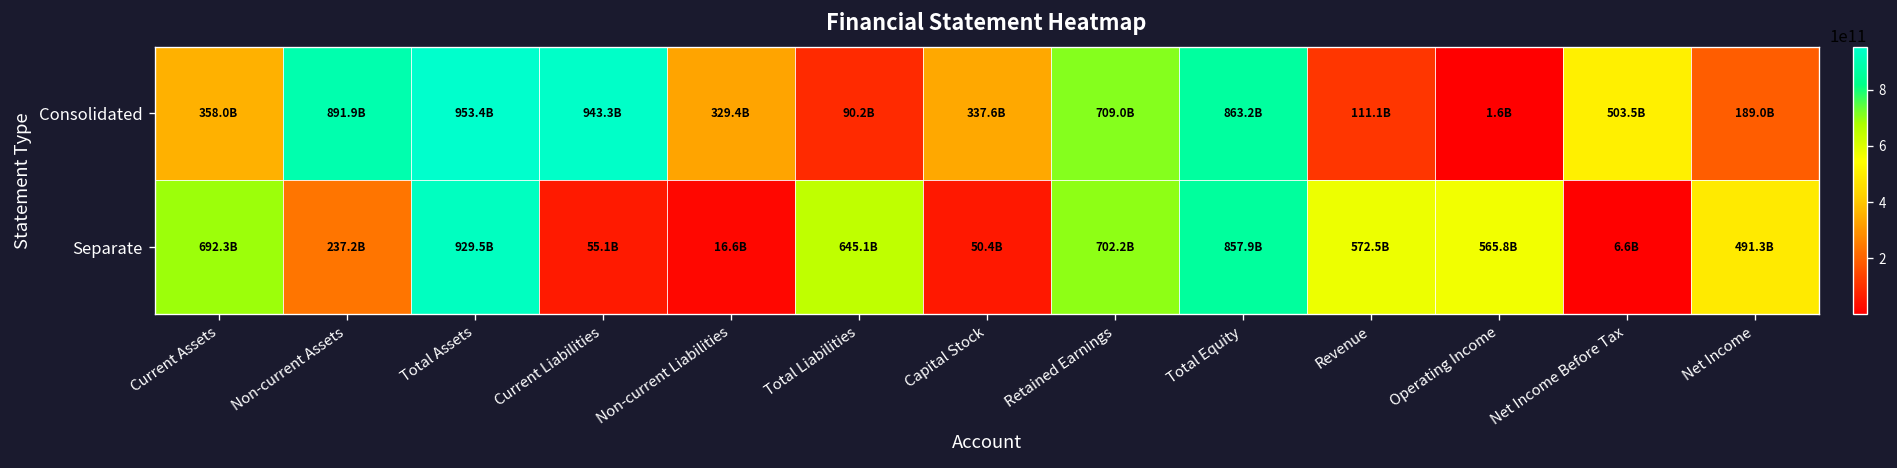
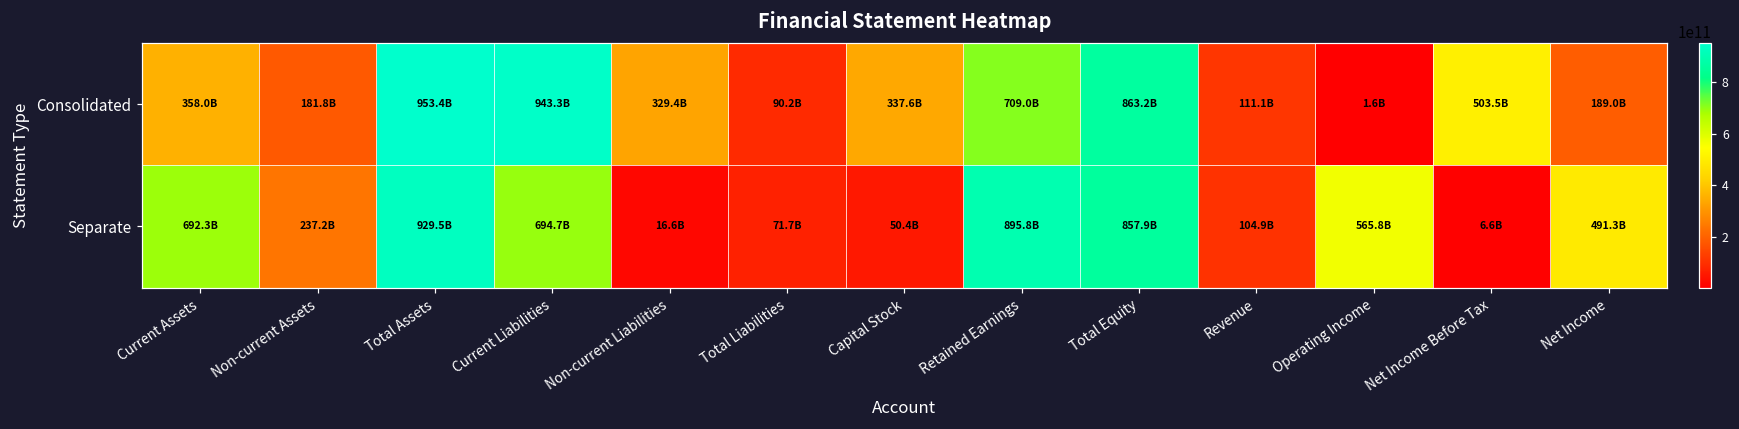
  {
    "Consolidated": {
      "Current Assets": "358.0B",
-     "Non-current Assets": "891.9B",
+     "Non-current Assets": "181.8B",
      "Total Assets": "953.4B",
      "Current Liabilities": "943.3B",
      "Non-current Liabilities": "329.4B",
      "Total Liabilities": "90.2B",
      "Capital Stock": "337.6B",
      "Retained Earnings": "709.0B",
      "Total Equity": "863.2B",
      "Revenue": "111.1B",
      "Operating Income": "1.6B",
      "Net Income Before Tax": "503.5B",
      "Net Income": "189.0B"
    },
    "Separate": {
      "Current Assets": "692.3B",
      "Non-current Assets": "237.2B",
      "Total Assets": "929.5B",
-     "Current Liabilities": "55.1B",
+     "Current Liabilities": "694.7B",
      "Non-current Liabilities": "16.6B",
-     "Total Liabilities": "645.1B",
+     "Total Liabilities": "71.7B",
      "Capital Stock": "50.4B",
-     "Retained Earnings": "702.2B",
+     "Retained Earnings": "895.8B",
      "Total Equity": "857.9B",
-     "Revenue": "572.5B",
+     "Revenue": "104.9B",
      "Operating Income": "565.8B",
      "Net Income Before Tax": "6.6B",
      "Net Income": "491.3B"
    }
  }
